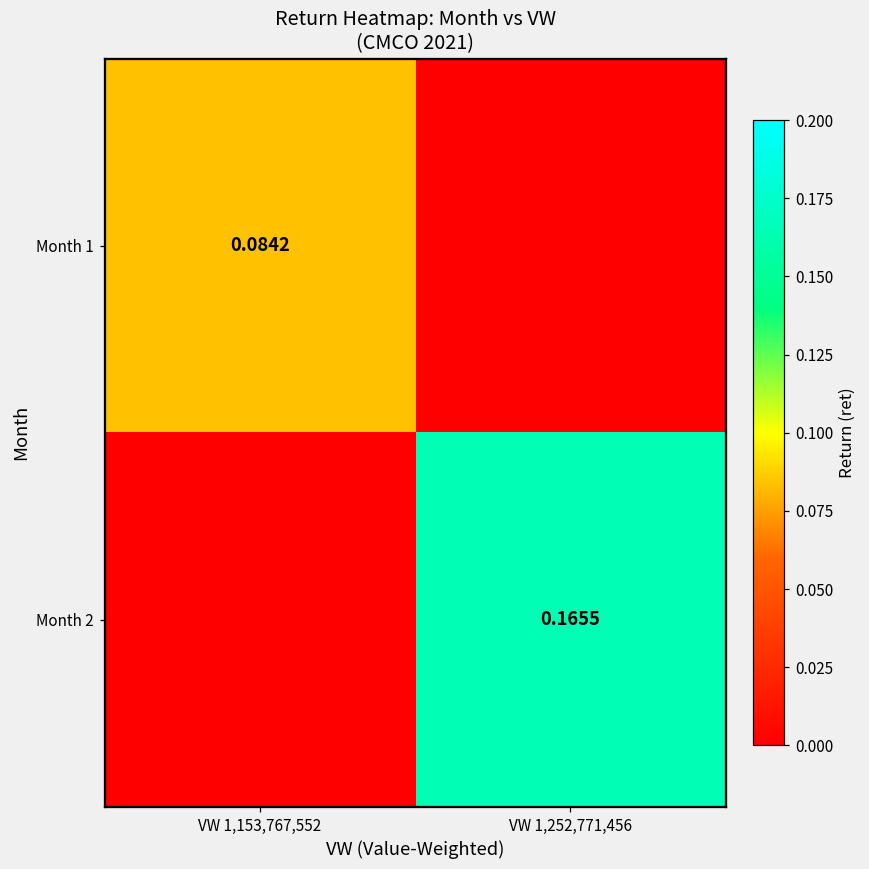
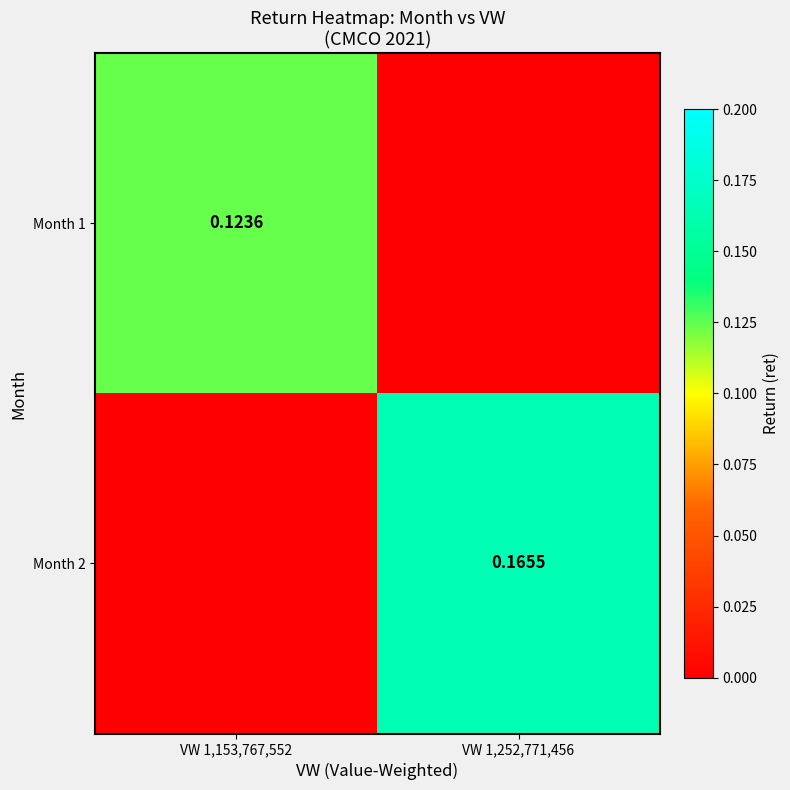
  {
    "Month 1": {
-     "VW 1,153,767,552": 0.0842
+     "VW 1,153,767,552": 0.1236
    },
    "Month 2": {
      "VW 1,252,771,456": 0.1655
    }
  }
